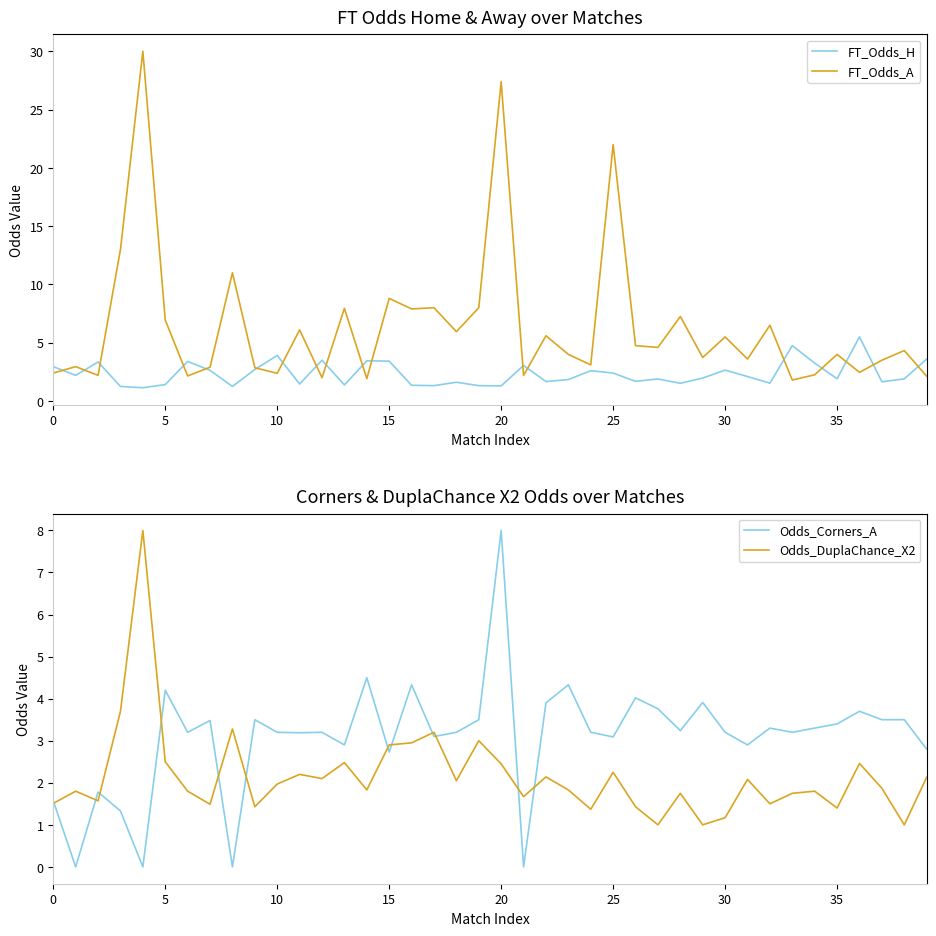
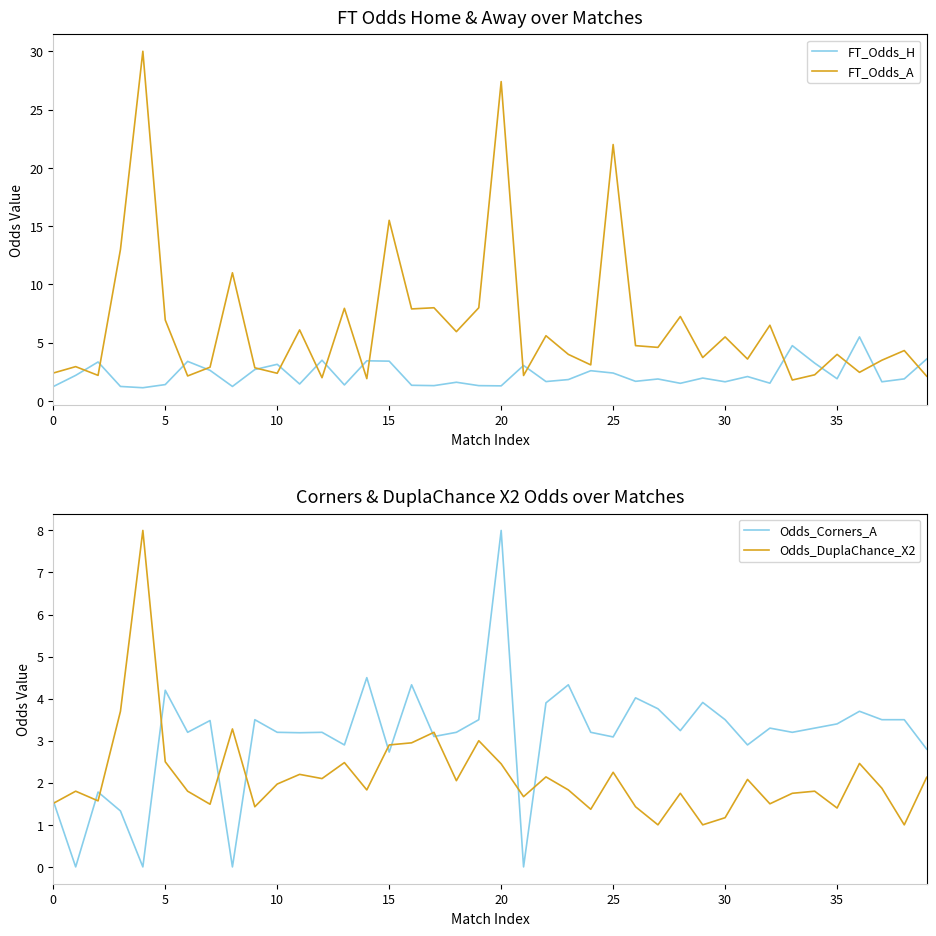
  {
    "FT Odds Home & Away over Matches": {
      "FT_Odds_H": {
-       "0": 3.0,
+       "0": 1.2,
        "5": 1.4,
-       "10": 3.9,
+       "10": 3.2,
        "15": 3.4,
        "20": 1.3,
        "25": 2.4,
-       "30": 2.7,
+       "30": 1.7,
        "35": 1.9
      },
      "FT_Odds_A": {
        "0": 2.4,
        "5": 7.0,
        "10": 2.4,
-       "15": 8.8,
+       "15": 15.5,
        "20": 27.4,
        "25": 22.0,
        "30": 5.5,
        "35": 4.0
      }
    },
    "Corners & DuplaChance X2 Odds over Matches": {
      "Odds_Corners_A": {
        "0": 1.6,
        "5": 4.2,
        "10": 3.2,
        "15": 2.7,
        "20": 8.0,
        "25": 3.1,
-       "30": 3.2,
+       "30": 3.5,
        "35": 3.4
      },
      "Odds_DuplaChance_X2": {
        "0": 1.5,
        "5": 2.5,
        "10": 2.0,
        "15": 2.9,
        "20": 2.5,
        "25": 2.3,
        "30": 1.2,
        "35": 1.4
      }
    }
  }
